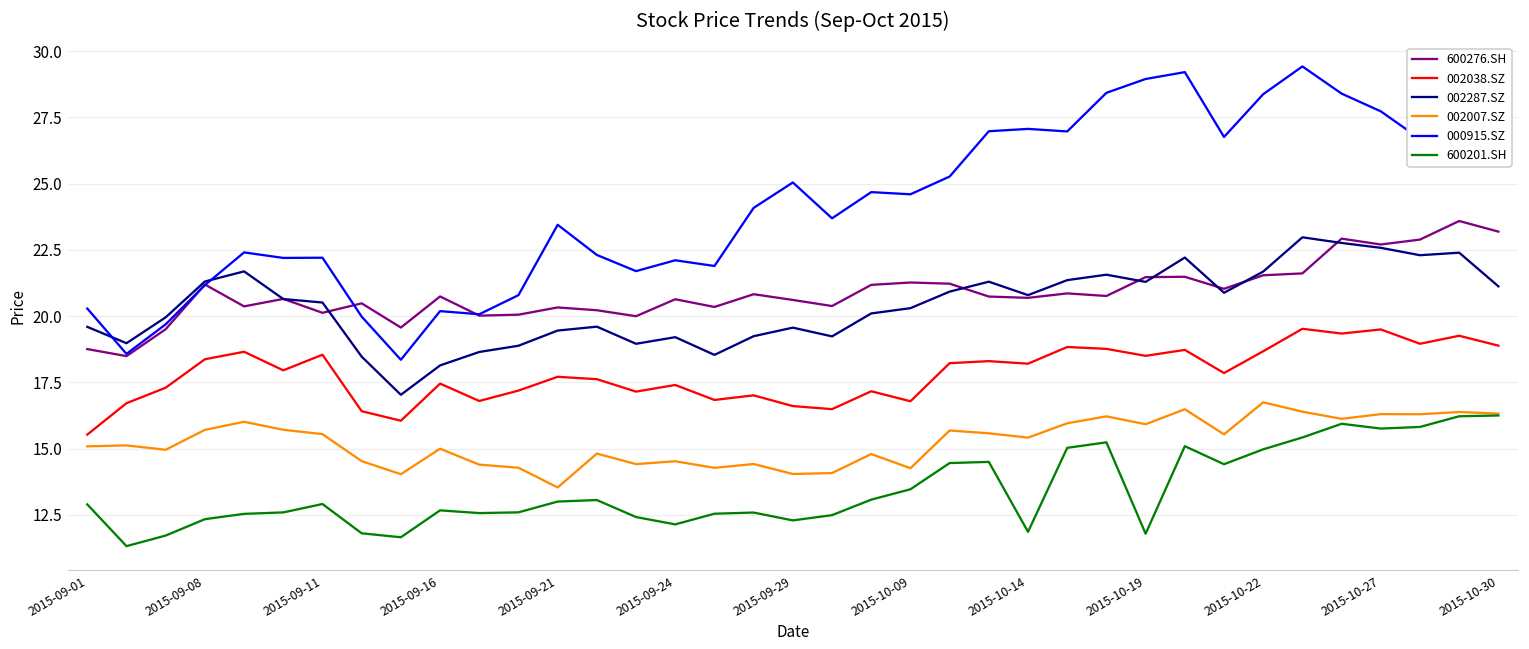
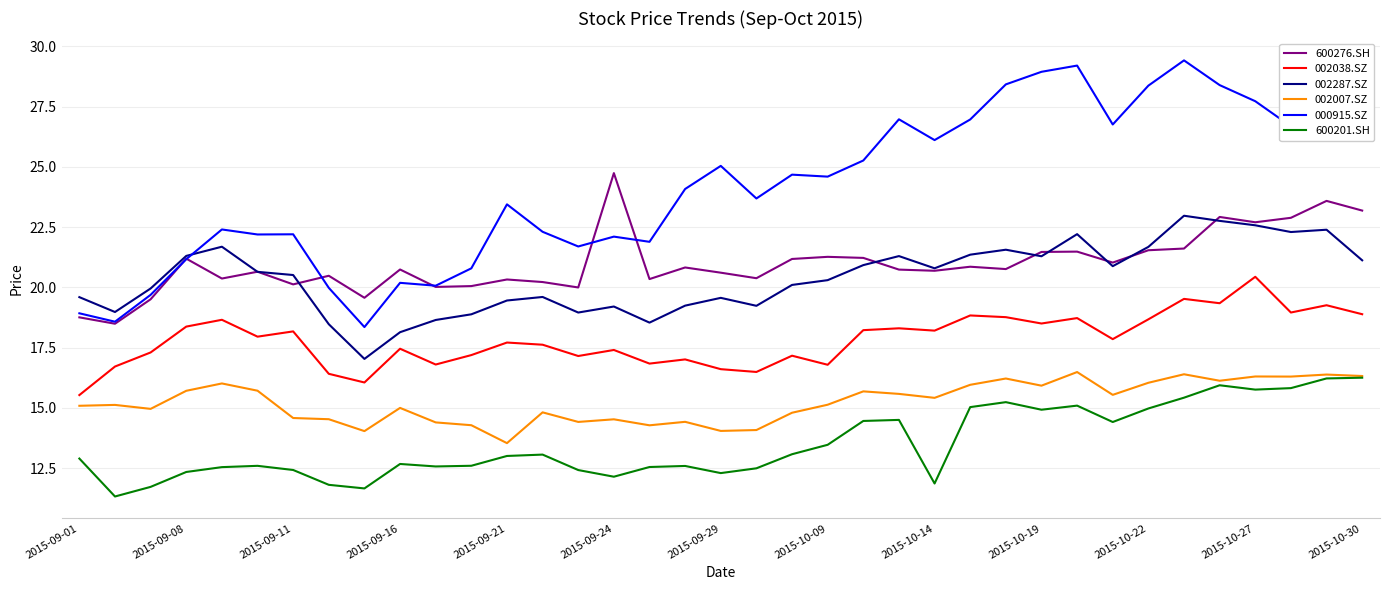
  {
    "600276.SH": {
      "2015-09-01": 18.8,
      "2015-09-11": 20.1,
      "2015-09-16": 20.7,
      "2015-09-21": 20.3,
-     "2015-09-24": 20.6,
+     "2015-09-24": 24.7,
      "2015-09-29": 20.6,
      "2015-10-09": 21.3,
      "2015-10-19": 21.5,
      "2015-10-22": 21.5,
      "2015-10-27": 22.7,
      "2015-10-30": 23.2
    },
    "002038.SZ": {
      "2015-09-01": 15.5,
      "2015-09-08": 18.4,
-     "2015-09-11": 18.5,
+     "2015-09-11": 18.2,
      "2015-09-16": 17.5,
      "2015-09-21": 17.7,
      "2015-09-24": 17.4,
      "2015-09-29": 16.6,
      "2015-10-09": 16.8,
      "2015-10-14": 18.2,
      "2015-10-19": 18.5,
      "2015-10-22": 18.7,
-     "2015-10-27": 19.5,
+     "2015-10-27": 20.4,
      "2015-10-30": 18.9
    },
    "002287.SZ": {
      "2015-09-01": 19.6,
      "2015-09-08": 21.3,
      "2015-09-11": 20.5,
      "2015-09-16": 18.1,
      "2015-09-21": 19.5,
      "2015-09-24": 19.2,
      "2015-09-29": 19.6,
      "2015-10-09": 20.3,
      "2015-10-19": 21.3,
      "2015-10-22": 21.7,
      "2015-10-27": 22.6,
      "2015-10-30": 21.1
    },
    "002007.SZ": {
      "2015-09-01": 15.1,
      "2015-09-08": 15.7,
-     "2015-09-11": 15.6,
+     "2015-09-11": 14.6,
      "2015-09-16": 15.0,
      "2015-09-21": 13.5,
      "2015-09-24": 14.5,
      "2015-09-29": 14.0,
-     "2015-10-09": 14.3,
+     "2015-10-09": 15.1,
      "2015-10-14": 15.4,
      "2015-10-19": 15.9,
-     "2015-10-22": 16.7,
+     "2015-10-22": 16.0,
      "2015-10-27": 16.3
    },
    "000915.SZ": {
-     "2015-09-01": 20.3,
+     "2015-09-01": 18.9,
      "2015-09-11": 22.2,
      "2015-09-16": 20.2,
      "2015-09-21": 23.4,
      "2015-09-24": 22.1,
      "2015-09-29": 25.0,
      "2015-10-09": 24.6,
-     "2015-10-14": 27.1,
+     "2015-10-14": 26.1,
      "2015-10-19": 28.9,
      "2015-10-22": 28.4,
      "2015-10-27": 27.7
    },
    "600201.SH": {
      "2015-09-01": 12.9,
      "2015-09-08": 12.3,
-     "2015-09-11": 12.9,
+     "2015-09-11": 12.4,
      "2015-09-16": 12.7,
      "2015-09-21": 13.0,
      "2015-09-24": 12.1,
      "2015-09-29": 12.3,
      "2015-10-09": 13.5,
      "2015-10-14": 11.9,
-     "2015-10-19": 11.8,
+     "2015-10-19": 14.9,
      "2015-10-22": 15.0,
      "2015-10-27": 15.8
    }
  }
